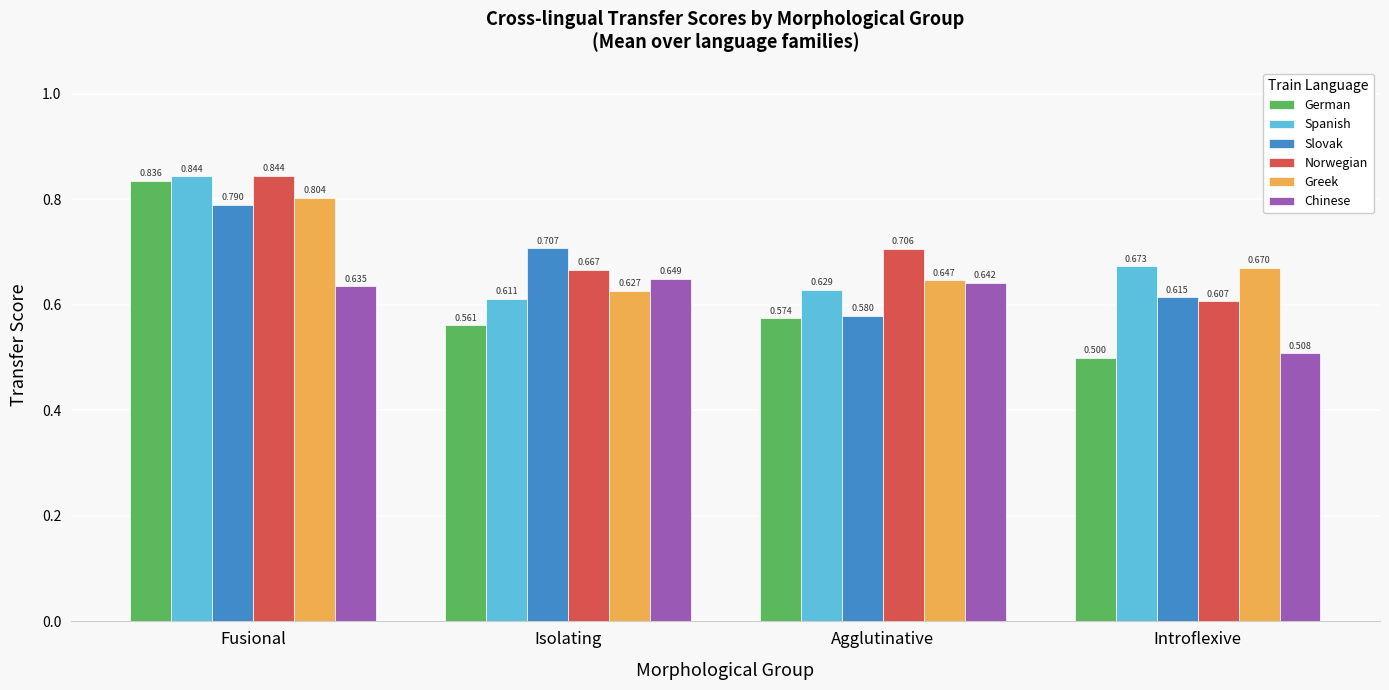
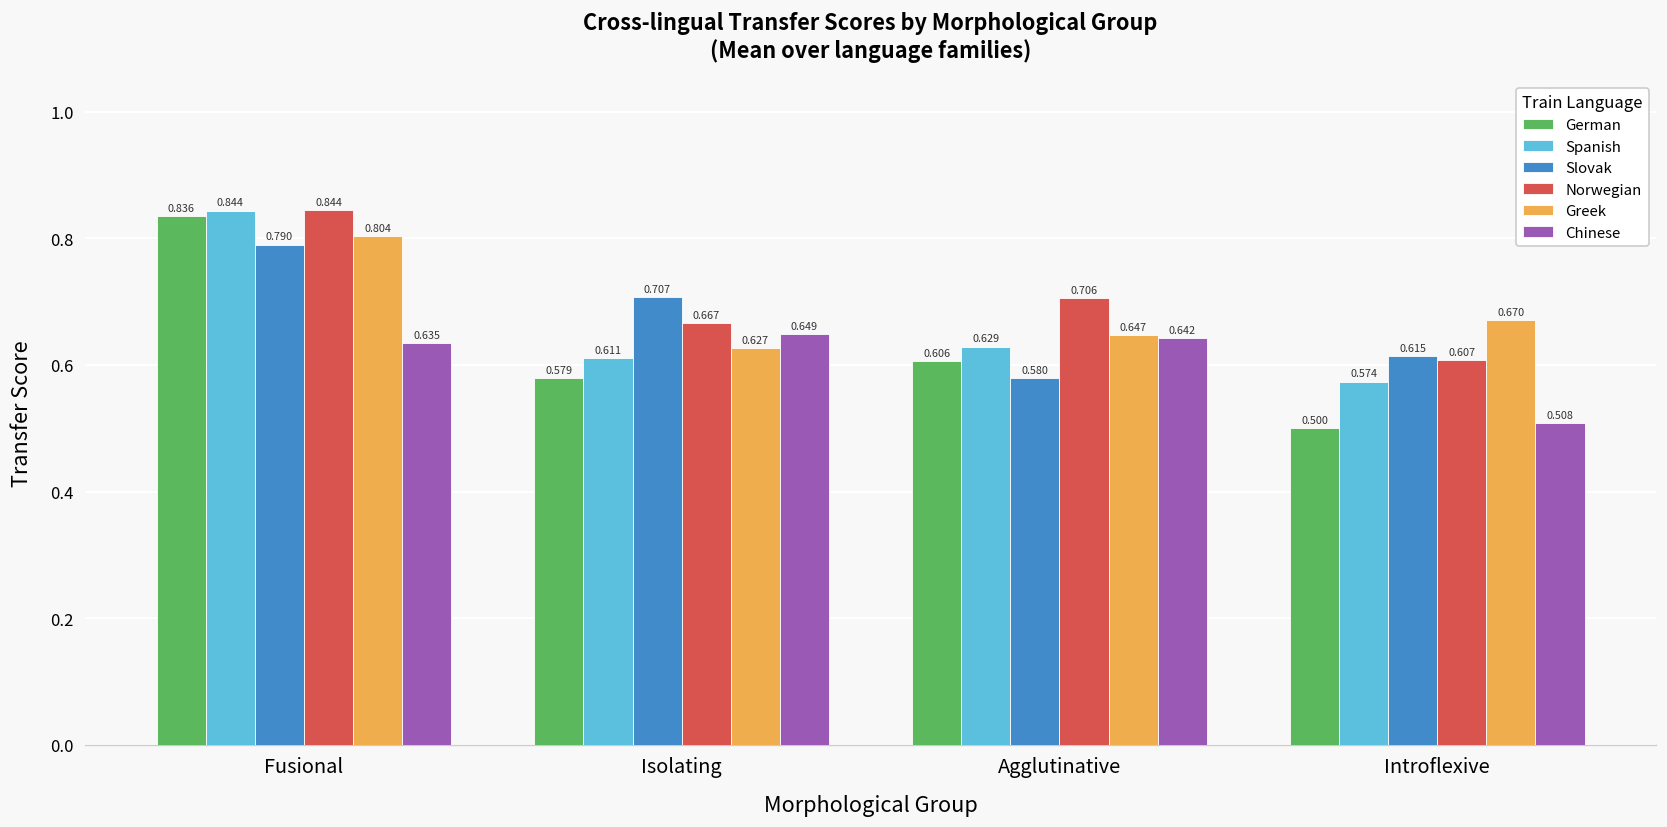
  {
    "German": {
      "Fusional": 0.836,
-     "Isolating": 0.561,
-     "Agglutinative": 0.574,
+     "Isolating": 0.579,
+     "Agglutinative": 0.606,
      "Introflexive": 0.500
    },
    "Spanish": {
      "Fusional": 0.844,
      "Isolating": 0.611,
      "Agglutinative": 0.629,
-     "Introflexive": 0.673
+     "Introflexive": 0.574
    },
    "Slovak": {
      "Fusional": 0.790,
      "Isolating": 0.707,
      "Agglutinative": 0.580,
      "Introflexive": 0.615
    },
    "Norwegian": {
      "Fusional": 0.844,
      "Isolating": 0.667,
      "Agglutinative": 0.706,
      "Introflexive": 0.607
    },
    "Greek": {
      "Fusional": 0.804,
      "Isolating": 0.627,
      "Agglutinative": 0.647,
      "Introflexive": 0.670
    },
    "Chinese": {
      "Fusional": 0.635,
      "Isolating": 0.649,
      "Agglutinative": 0.642,
      "Introflexive": 0.508
    }
  }
